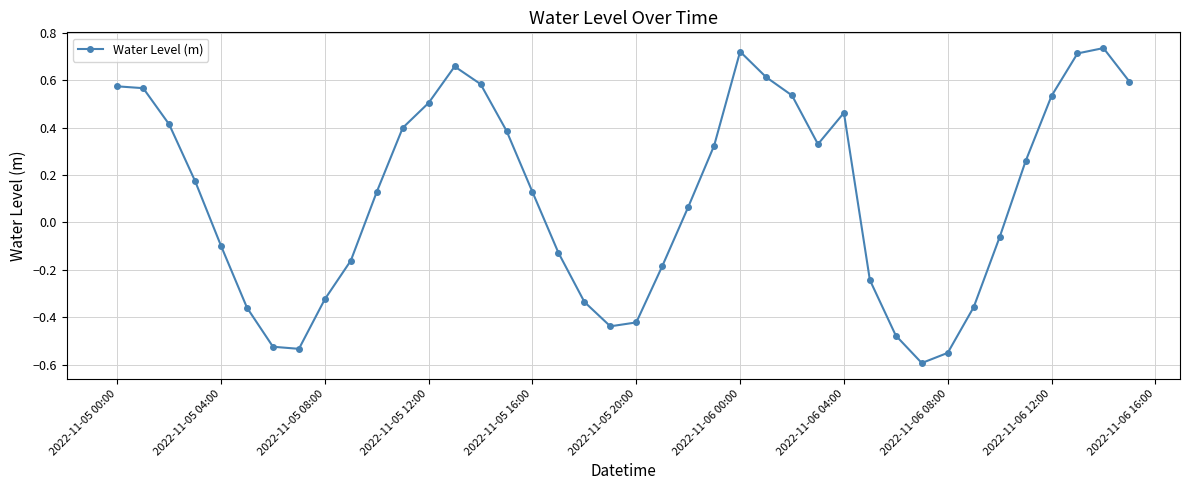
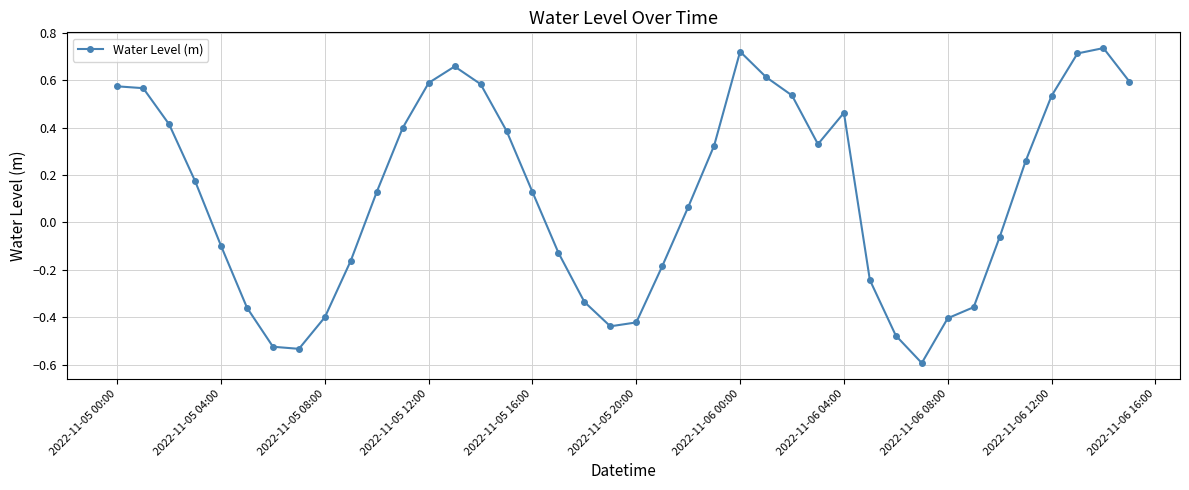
  {
    "2022-11-05 00:00": 0.57,
    "2022-11-05 04:00": -0.10,
-   "2022-11-05 08:00": -0.32,
-   "2022-11-05 12:00": 0.50,
+   "2022-11-05 08:00": -0.40,
+   "2022-11-05 12:00": 0.59,
    "2022-11-05 16:00": 0.13,
    "2022-11-05 20:00": -0.42,
    "2022-11-06 00:00": 0.72,
    "2022-11-06 04:00": 0.46,
-   "2022-11-06 08:00": -0.55,
+   "2022-11-06 08:00": -0.40,
    "2022-11-06 12:00": 0.53
  }
